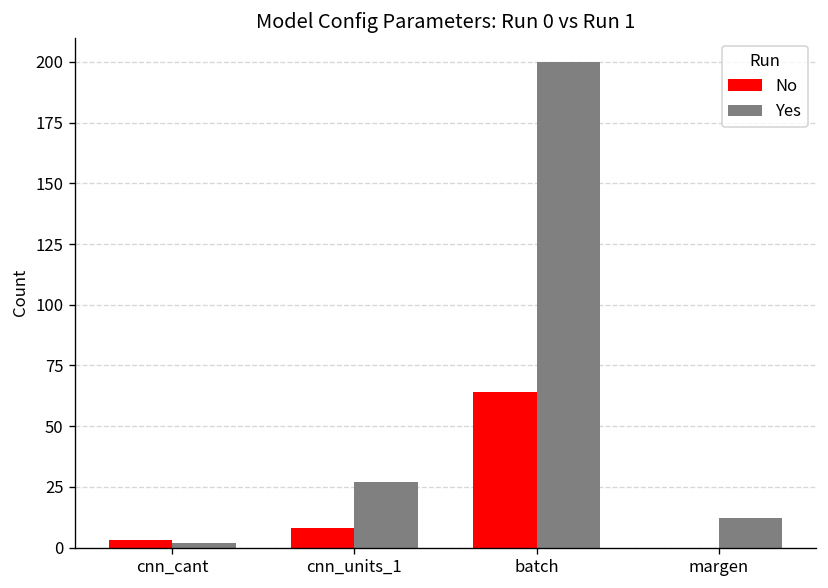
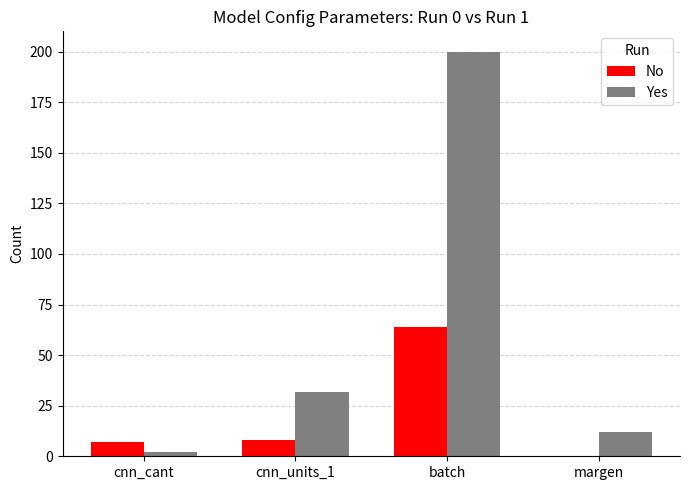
  {
    "No": {
-     "cnn_cant": 3,
+     "cnn_cant": 7,
      "cnn_units_1": 8,
      "batch": 64,
      "margen": 0
    },
    "Yes": {
      "cnn_cant": 2,
-     "cnn_units_1": 27,
+     "cnn_units_1": 32,
      "batch": 200,
      "margen": 12
    }
  }
